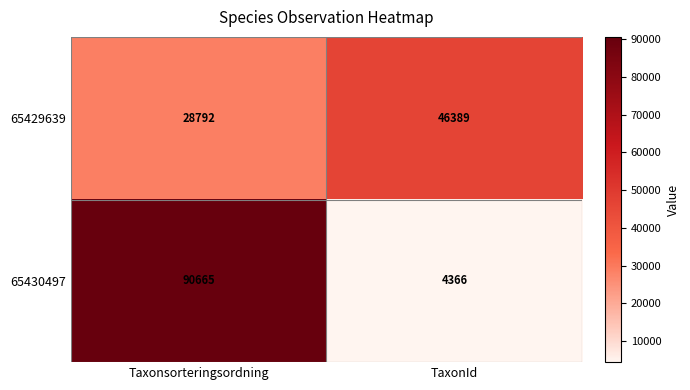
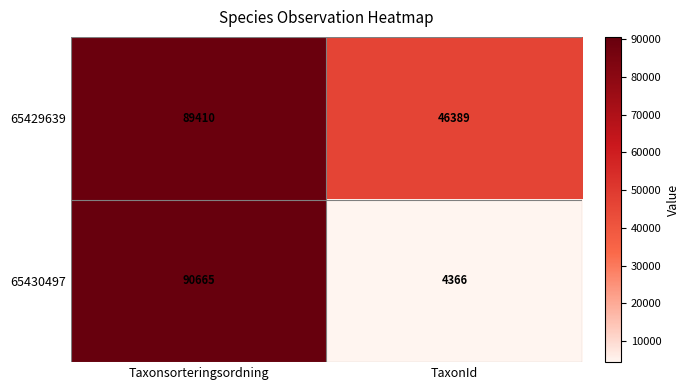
  {
    "65429639": {
-     "Taxonsorteringsordning": 28792,
+     "Taxonsorteringsordning": 89410,
      "TaxonId": 46389
    },
    "65430497": {
      "Taxonsorteringsordning": 90665,
      "TaxonId": 4366
    }
  }
